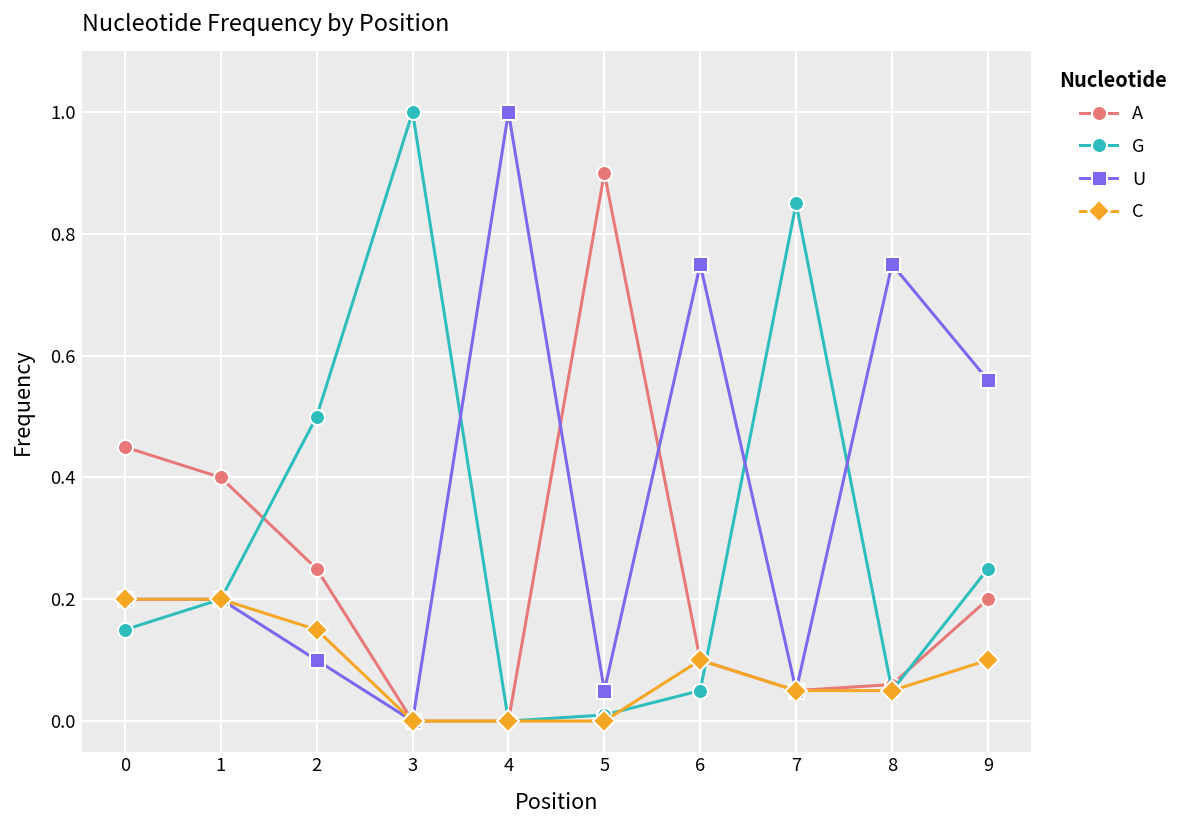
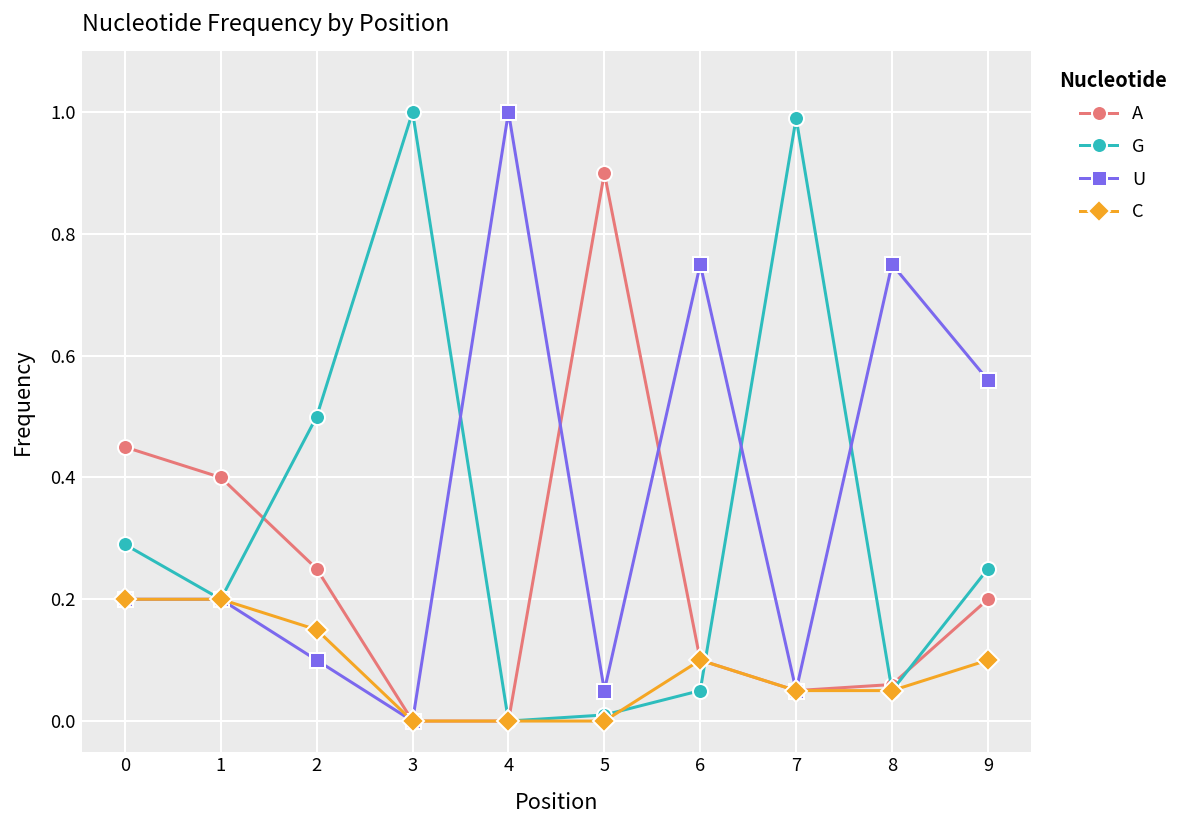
  {
    "A": {
      "0": 0.45,
      "1": 0.40,
      "2": 0.25,
      "5": 0.90,
      "8": 0.06,
      "9": 0.20
    },
    "G": {
-     "0": 0.15,
+     "0": 0.29,
      "2": 0.50,
      "3": 1.00,
      "5": 0.01,
      "6": 0.05,
-     "7": 0.85,
+     "7": 0.99,
      "9": 0.25
    },
    "U": {
      "2": 0.10,
      "4": 1.00,
      "5": 0.05,
      "6": 0.75,
      "8": 0.75,
      "9": 0.56
    },
    "C": {
      "2": 0.15,
      "5": 0.00,
      "9": 0.10
    }
  }
